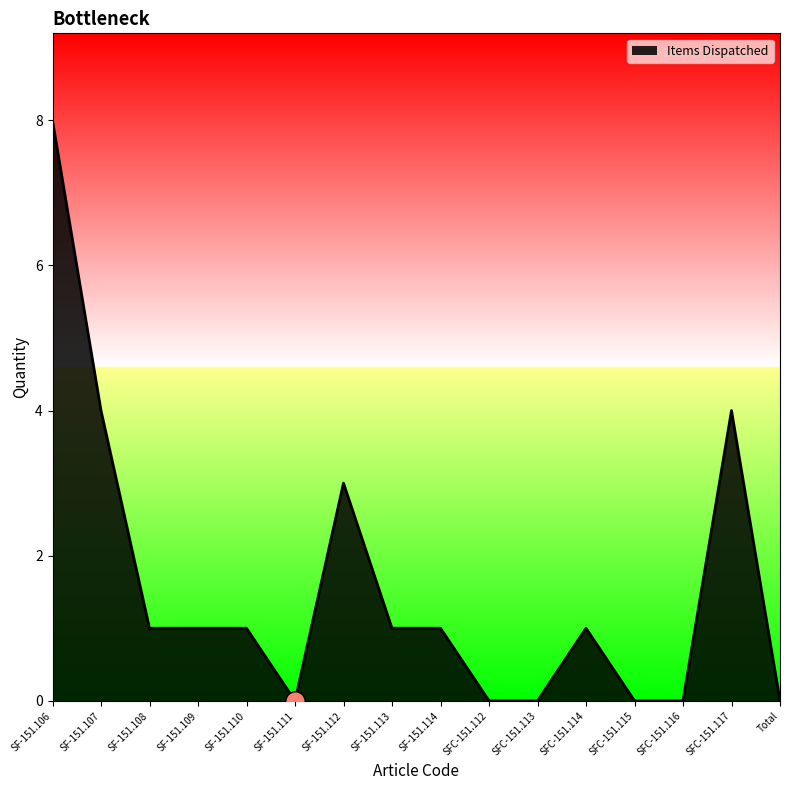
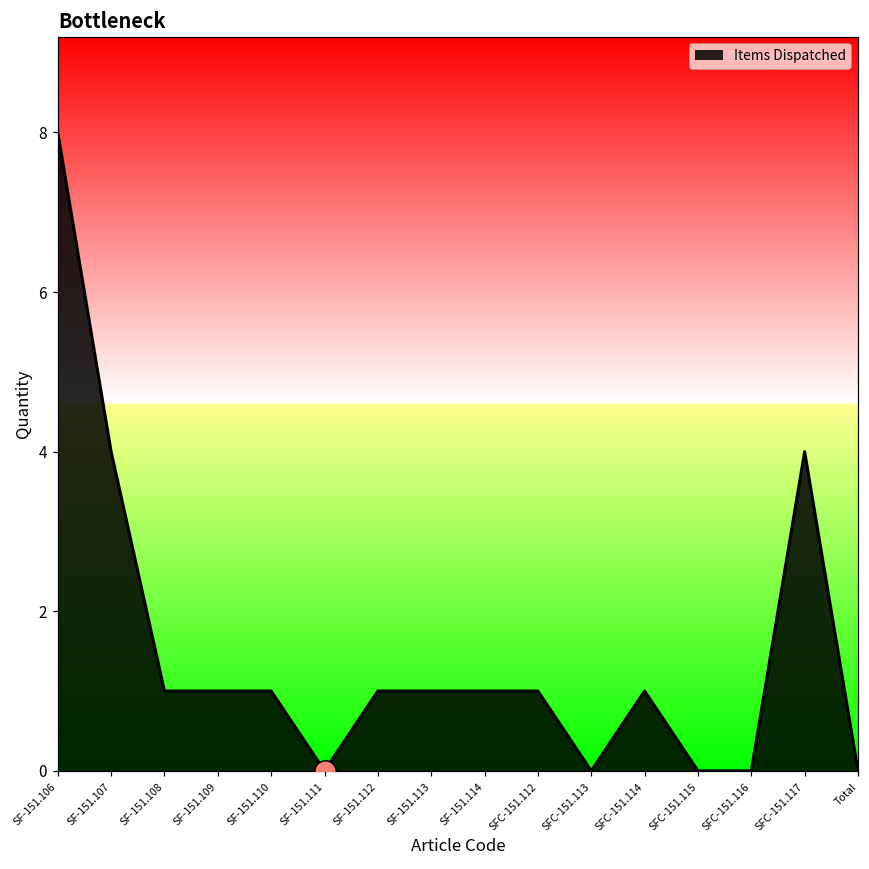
  {
    "Items Dispatched": {
      "SF-151.106": 8,
      "SF-151.107": 4,
      "SF-151.108": 1,
      "SF-151.109": 1,
      "SF-151.110": 1,
-     "SF-151.112": 3,
+     "SF-151.112": 1,
      "SF-151.113": 1,
      "SF-151.114": 1,
-     "SFC-151.112": 0,
+     "SFC-151.112": 1,
      "SFC-151.113": 0,
      "SFC-151.114": 1,
      "SFC-151.115": 0,
      "SFC-151.116": 0,
      "SFC-151.117": 4,
      "Total": 0
    }
  }
